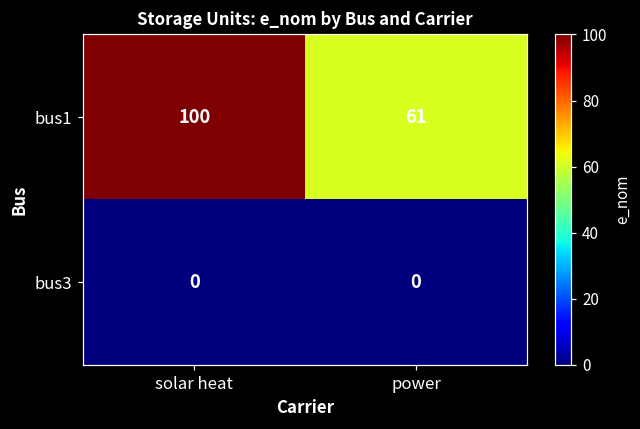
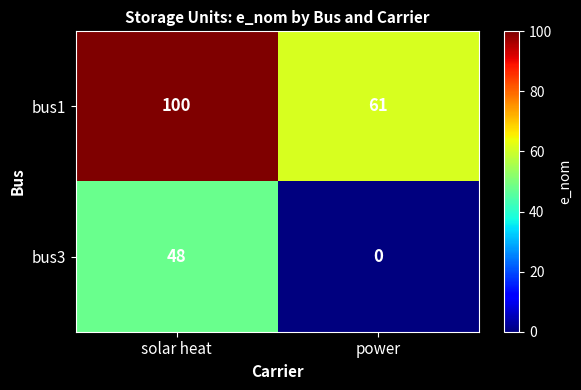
  {
    "bus1": {
      "solar heat": 100,
      "power": 61
    },
    "bus3": {
-     "solar heat": 0,
+     "solar heat": 48,
      "power": 0
    }
  }
